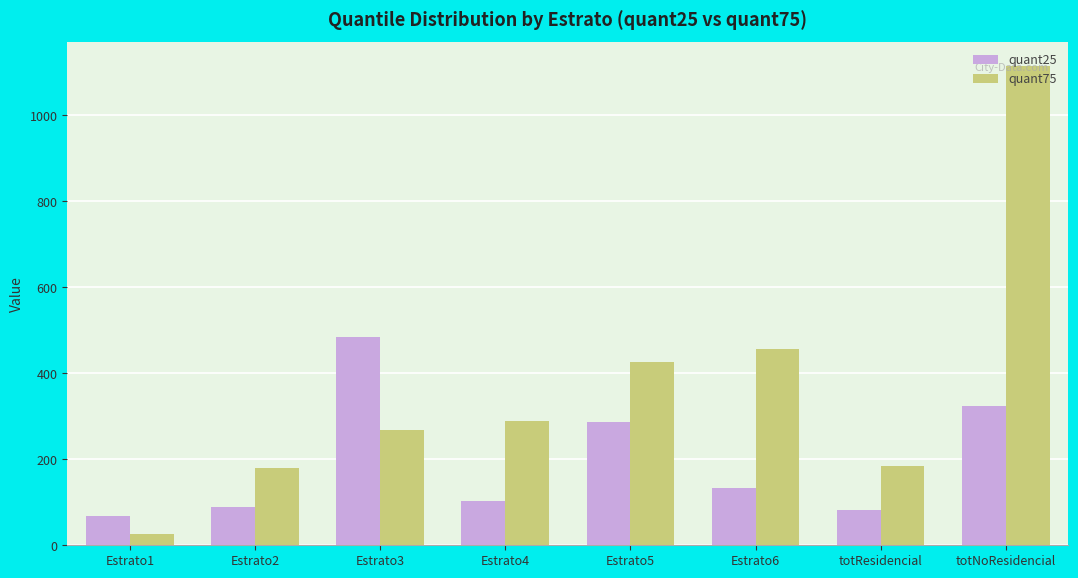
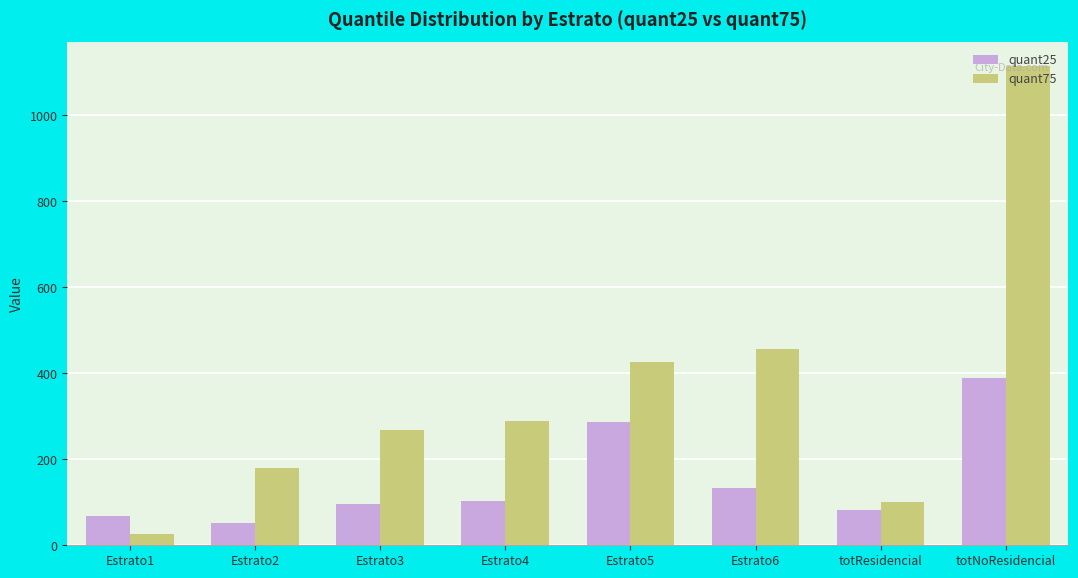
  {
    "quant25": {
      "Estrato1": 70,
-     "Estrato2": 90,
-     "Estrato3": 480,
+     "Estrato2": 50,
+     "Estrato3": 100,
      "Estrato4": 100,
      "Estrato5": 290,
      "Estrato6": 130,
      "totResidencial": 80,
-     "totNoResidencial": 330
+     "totNoResidencial": 390
    },
    "quant75": {
      "Estrato1": 30,
      "Estrato2": 180,
      "Estrato3": 270,
      "Estrato4": 290,
      "Estrato5": 430,
      "Estrato6": 460,
-     "totResidencial": 190,
+     "totResidencial": 100,
      "totNoResidencial": 1110
    }
  }
